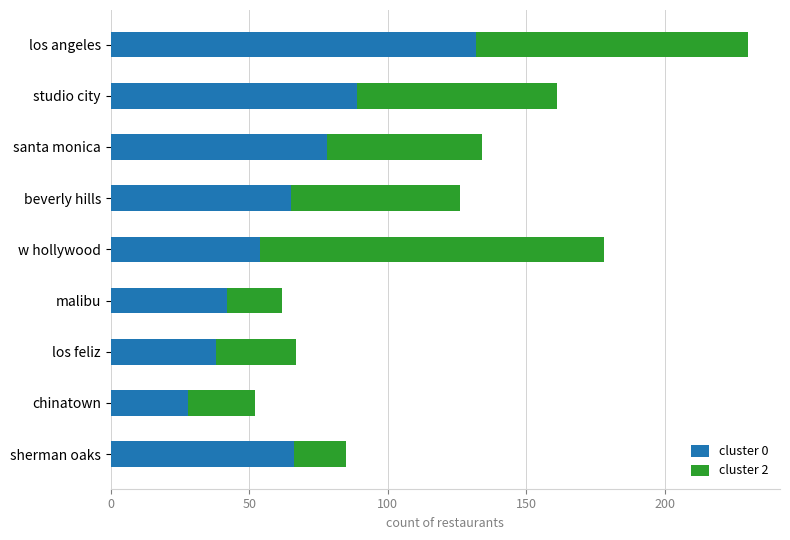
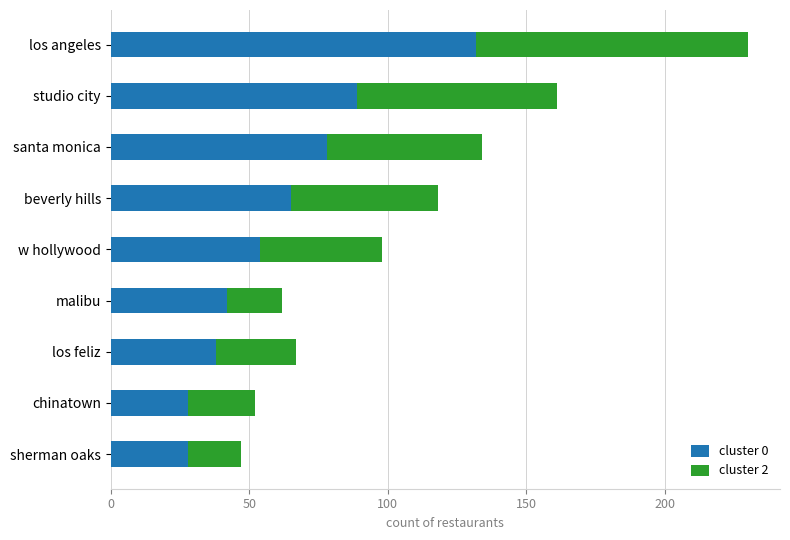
  {
    "cluster 0": {
      "los angeles": 132,
      "studio city": 89,
      "santa monica": 78,
      "beverly hills": 65,
      "w hollywood": 54,
      "malibu": 42,
      "los feliz": 38,
      "chinatown": 28,
-     "sherman oaks": 66
+     "sherman oaks": 28
    },
    "cluster 2": {
      "los angeles": 98,
      "studio city": 72,
      "santa monica": 56,
-     "beverly hills": 61,
-     "w hollywood": 124,
+     "beverly hills": 53,
+     "w hollywood": 44,
      "malibu": 20,
      "los feliz": 29,
      "chinatown": 24,
      "sherman oaks": 19
    }
  }
